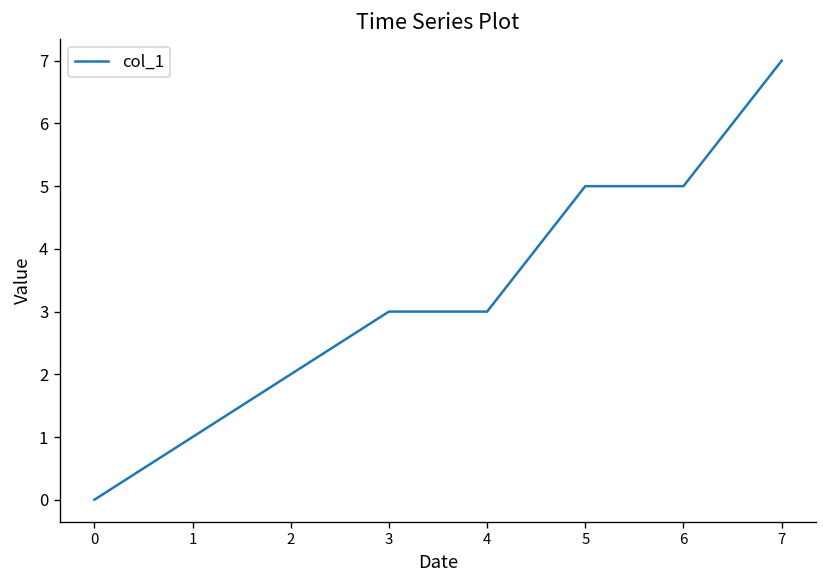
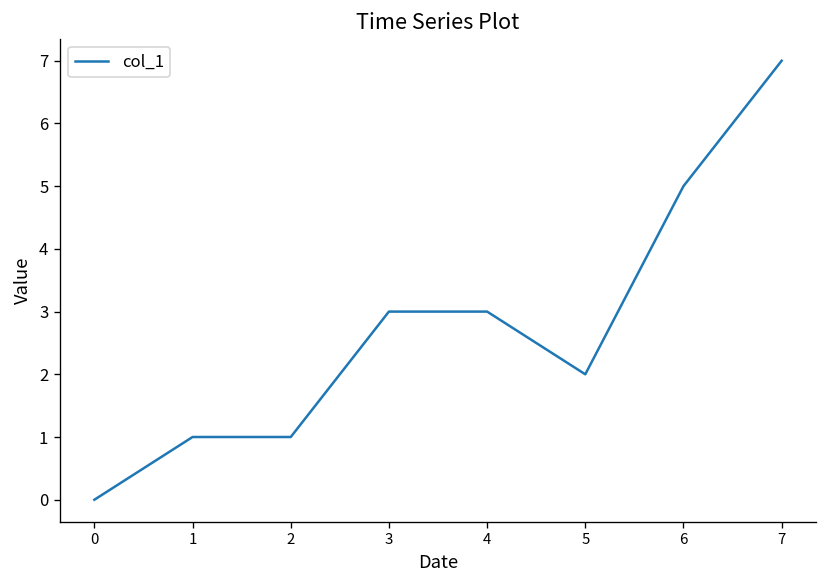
  {
    "0": 0,
    "1": 1,
-   "2": 2,
+   "2": 1,
    "3": 3,
    "4": 3,
-   "5": 5,
+   "5": 2,
    "6": 5,
    "7": 7
  }
